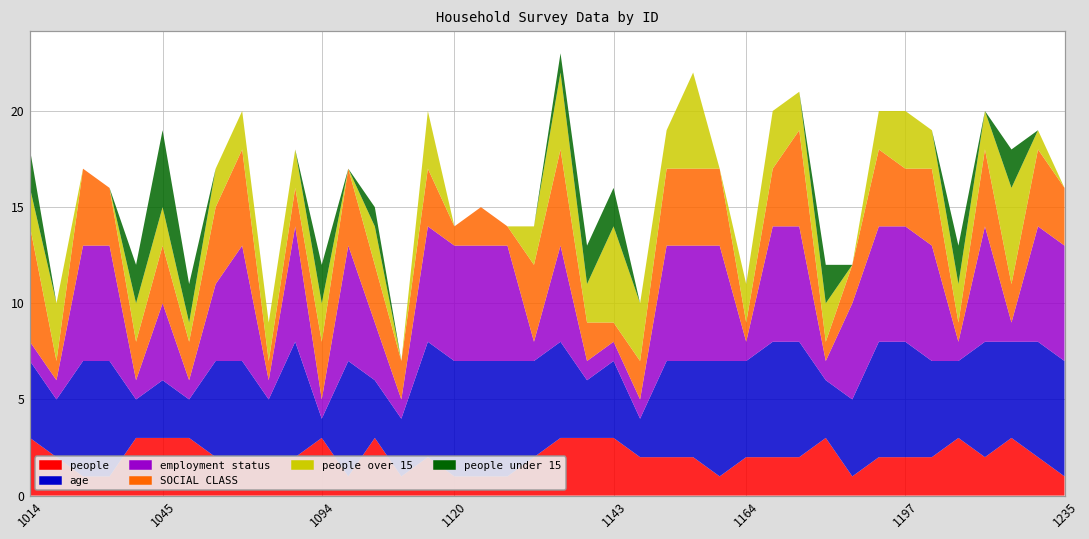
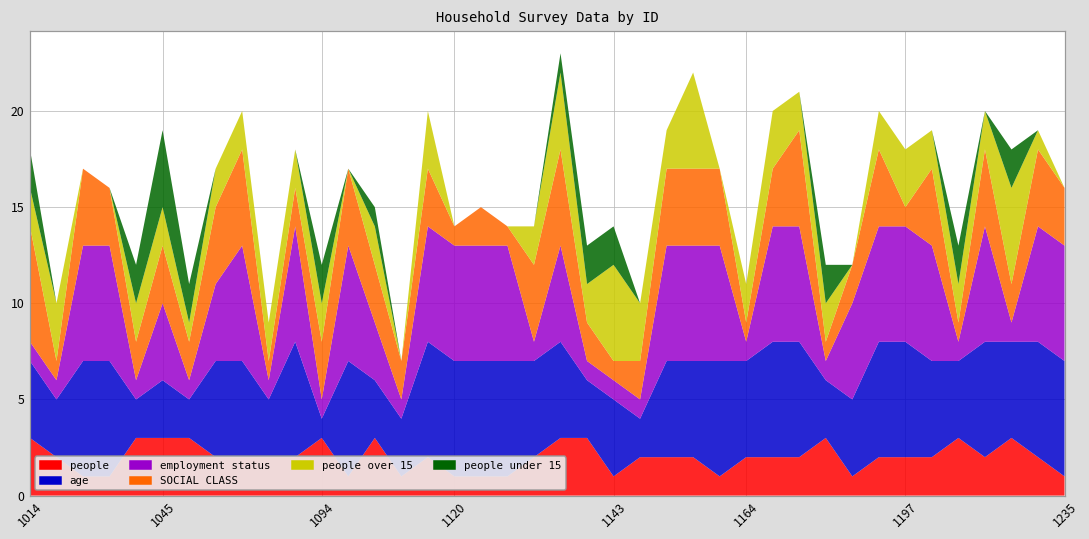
  {
    "people": {
      "1014": 3,
      "1045": 3,
      "1094": 3,
-     "1143": 3,
+     "1143": 1,
      "1164": 2,
      "1197": 2,
      "1235": 1
    },
    "age": {
      "1014": 4,
      "1045": 3,
      "1094": 1,
      "1120": 6,
      "1143": 4,
      "1164": 5,
      "1197": 6,
      "1235": 6
    },
    "employment status": {
      "1014": 1,
      "1045": 4,
      "1094": 1,
      "1120": 6,
      "1143": 1,
      "1164": 1,
      "1197": 6,
      "1235": 6
    },
    "SOCIAL CLASS": {
      "1014": 6,
      "1045": 3,
      "1094": 3,
      "1143": 1,
      "1164": 1,
-     "1197": 3
+     "1197": 1
    },
    "people over 15": {
      "1014": 2,
      "1045": 2,
      "1094": 2,
      "1143": 5
    },
    "people under 15": {
      "1014": 2,
      "1045": 4,
      "1094": 2,
      "1143": 2
    }
  }
